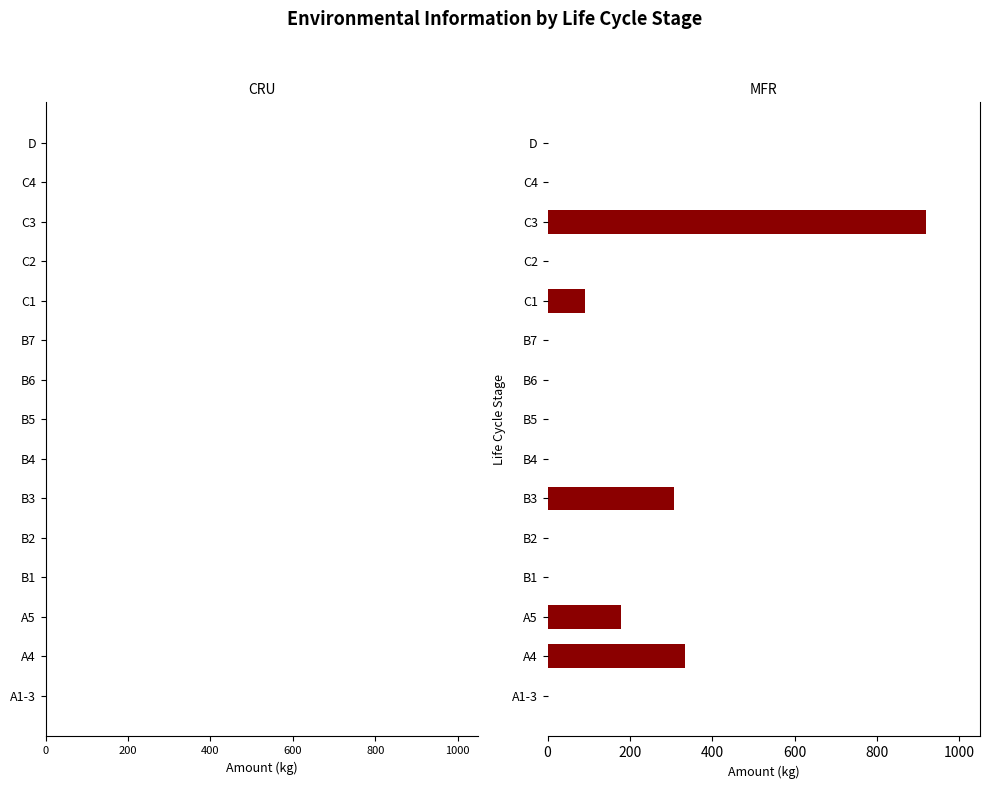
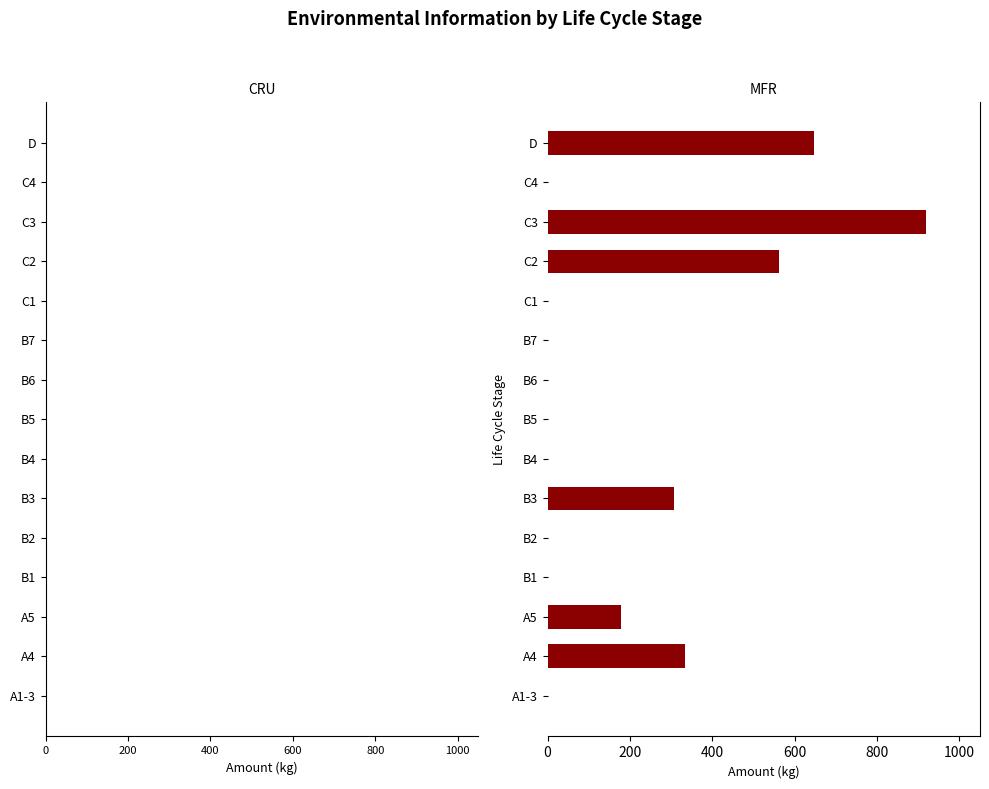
  {
    "MFR": {
-     "D": 0,
+     "D": 650,
      "C4": 0,
      "C3": 920,
-     "C2": 0,
-     "C1": 90,
+     "C2": 560,
+     "C1": 0,
      "B7": 0,
      "B6": 0,
      "B5": 0,
      "B4": 0,
      "B3": 310,
      "B2": 0,
      "B1": 0,
      "A5": 180,
      "A4": 340,
      "A1-3": 0
    }
  }
